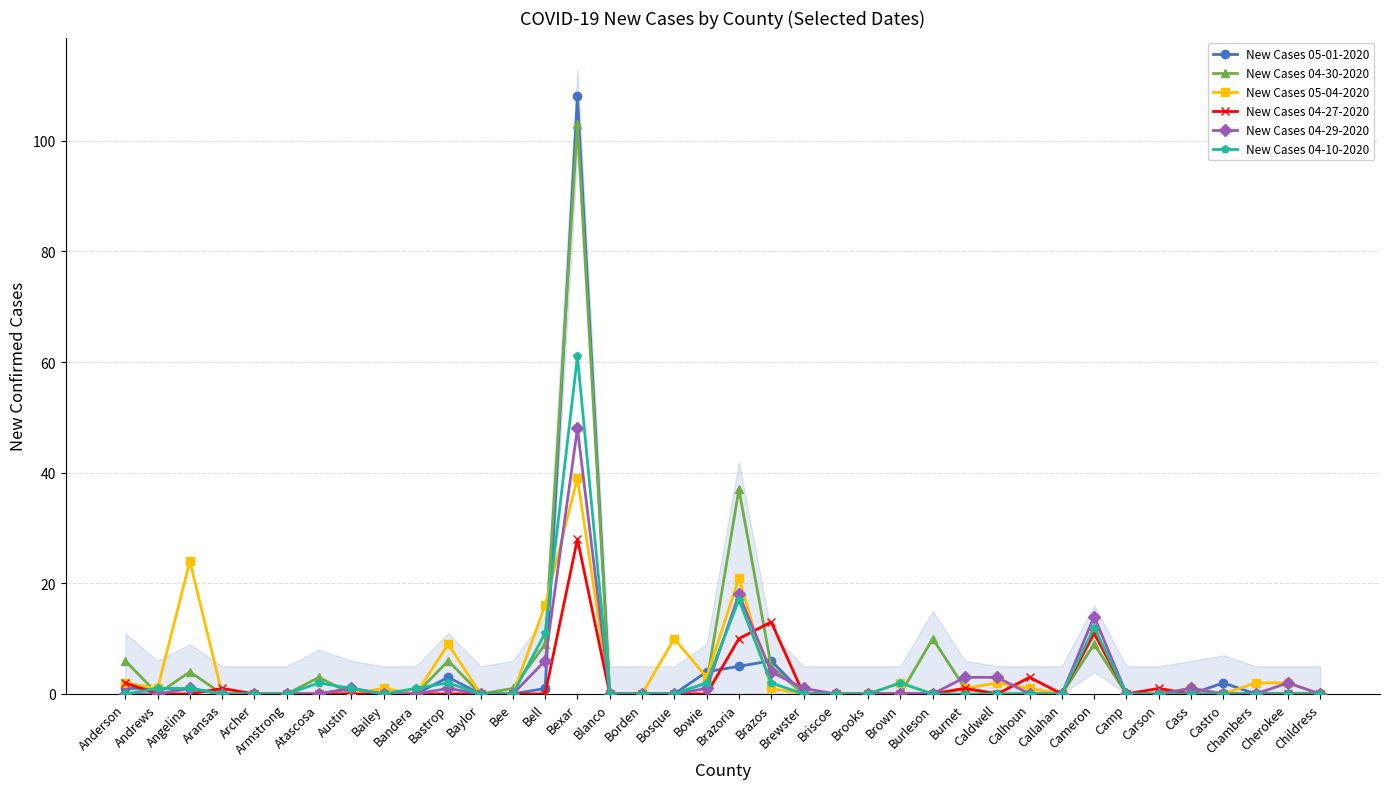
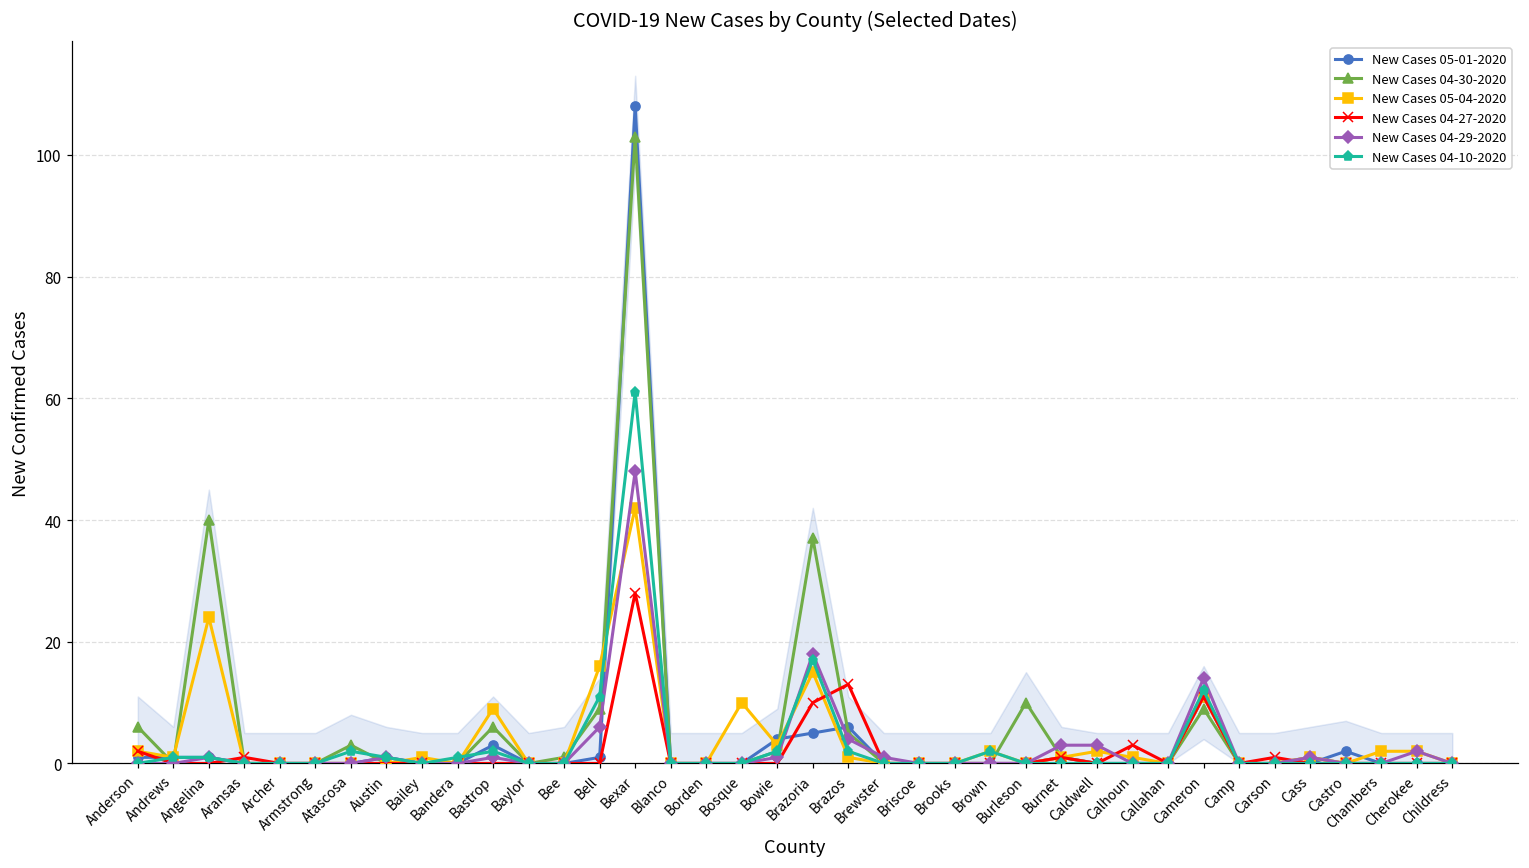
  {
    "New Cases 04-30-2020": {
      "Anderson": 6,
-     "Angelina": 4,
+     "Angelina": 40,
      "Atascosa": 3,
      "Bastrop": 6,
      "Bee": 1,
      "Bell": 9,
      "Bexar": 103,
      "Brazoria": 37,
      "Brazos": 5,
      "Burleson": 10,
      "Cameron": 9
    },
    "New Cases 05-04-2020": {
      "Angelina": 24,
      "Bailey": 1,
      "Bastrop": 9,
      "Bell": 16,
-     "Bexar": 39,
+     "Bexar": 42,
      "Bosque": 10,
      "Bowie": 3,
-     "Brazoria": 21,
+     "Brazoria": 15,
      "Brazos": 1,
      "Caldwell": 2,
      "Calhoun": 1,
      "Chambers": 2
    },
    "New Cases 04-27-2020": {
      "Angelina": 0,
      "Aransas": 1,
      "Bastrop": 0,
      "Bell": 0,
      "Bexar": 28,
      "Bowie": 0,
      "Brazoria": 10,
      "Brazos": 13,
      "Calhoun": 3,
      "Carson": 1
    },
    "New Cases 04-29-2020": {
      "Bastrop": 1,
      "Bell": 6,
      "Bexar": 48,
      "Bowie": 1,
      "Brazoria": 18,
      "Brazos": 4,
      "Brewster": 1,
      "Burnet": 3,
      "Caldwell": 3,
      "Cameron": 14
    },
    "New Cases 04-10-2020": {
      "Atascosa": 2,
      "Bandera": 1,
      "Bastrop": 2,
      "Bell": 11,
      "Bexar": 61,
      "Brazoria": 17,
      "Brazos": 2,
      "Burnet": 0,
      "Cameron": 12
    }
  }
